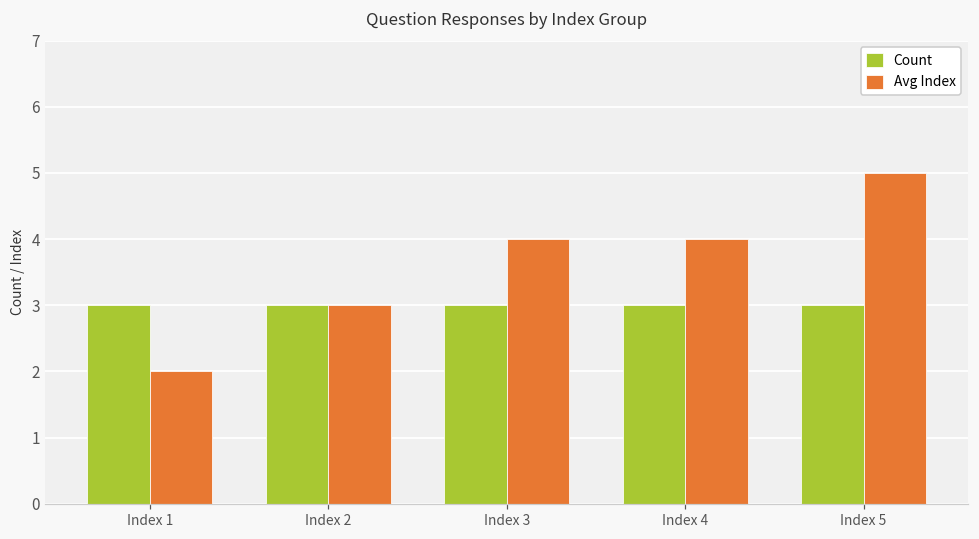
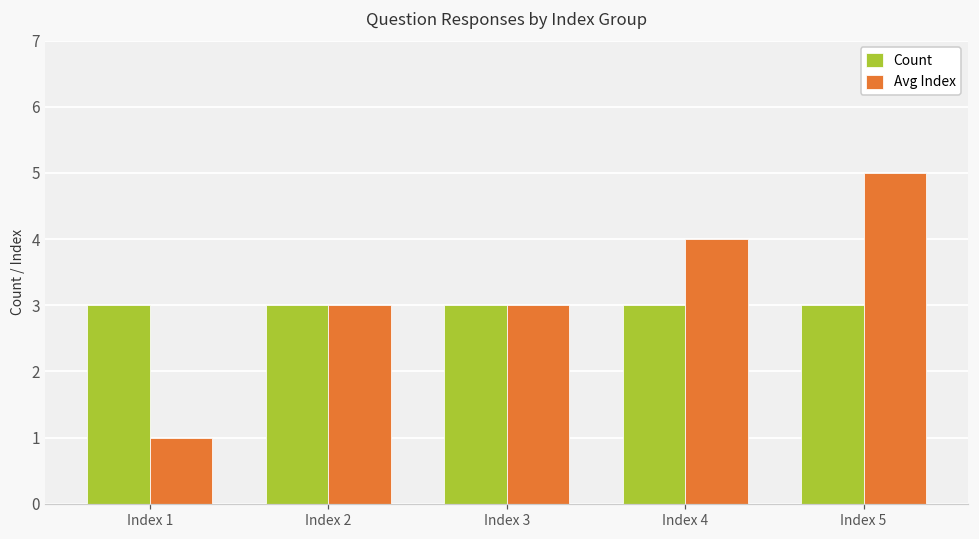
  {
    "Count": {
      "Index 1": 3,
      "Index 2": 3,
      "Index 3": 3,
      "Index 4": 3,
      "Index 5": 3
    },
    "Avg Index": {
-     "Index 1": 2,
+     "Index 1": 1,
      "Index 2": 3,
-     "Index 3": 4,
+     "Index 3": 3,
      "Index 4": 4,
      "Index 5": 5
    }
  }
